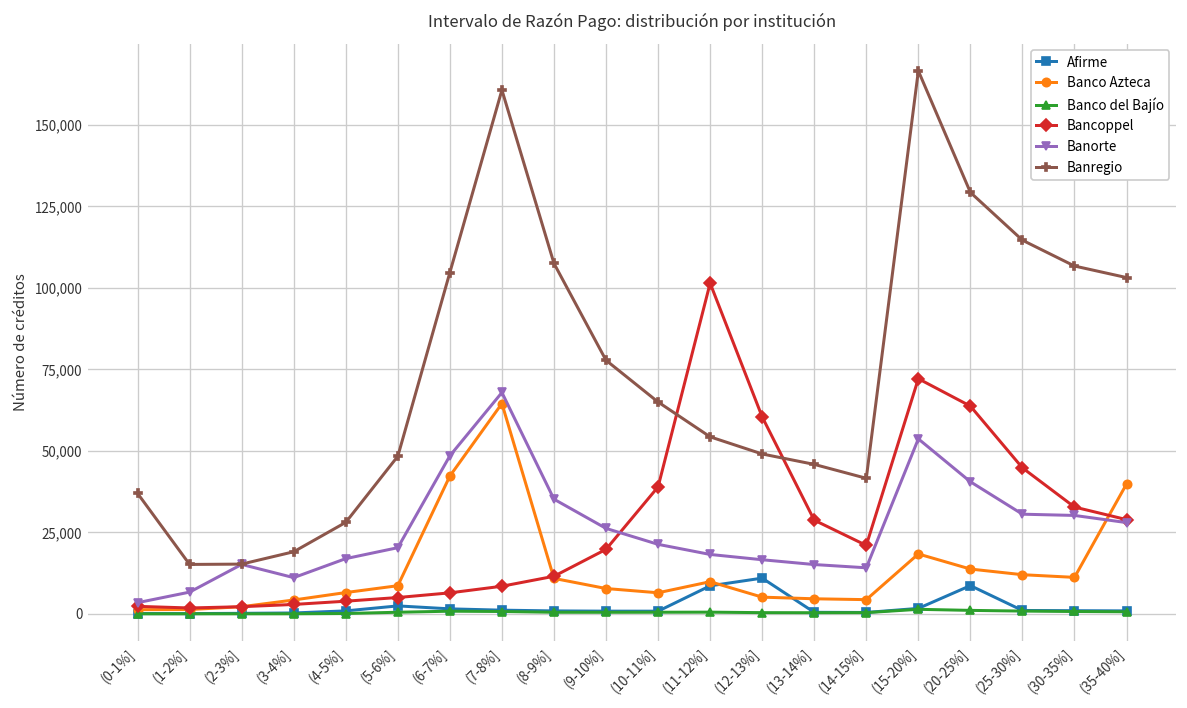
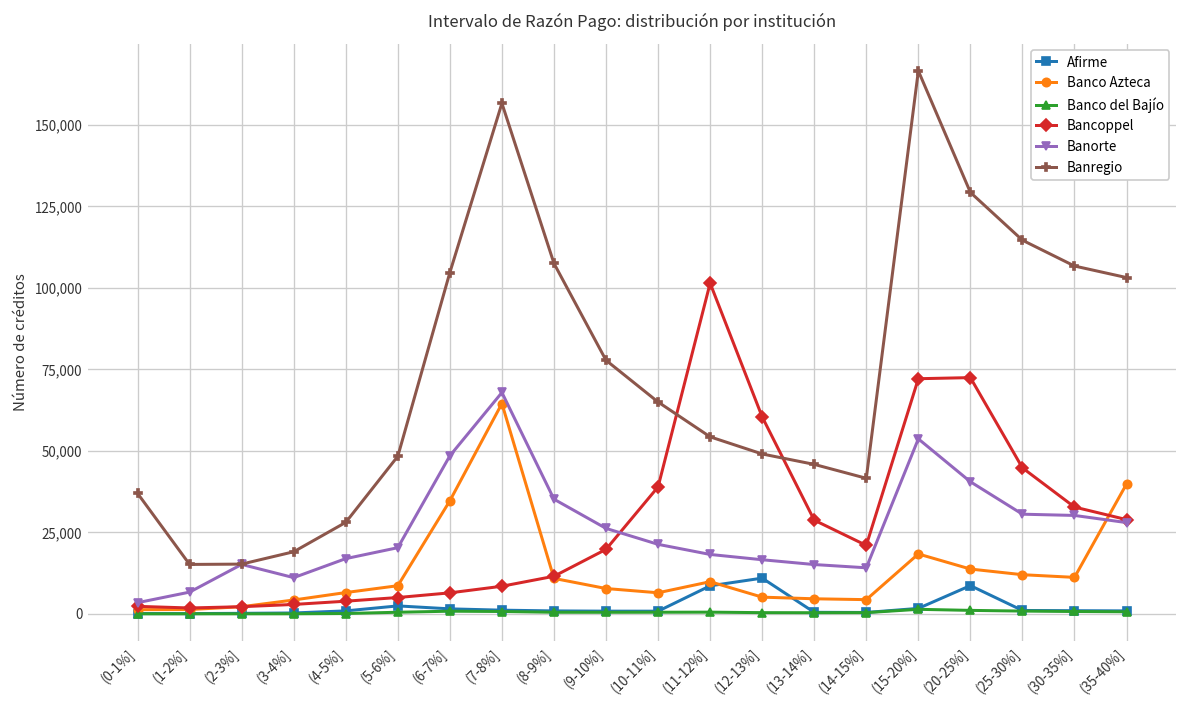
  {
    "Afirme": {
      "(5-6%]": "2,000",
      "(11-12%]": "9,000",
      "(12-13%]": "11,000",
      "(20-25%]": "9,000"
    },
    "Banco Azteca": {
      "(0-1%]": "1,000",
      "(3-4%]": "4,000",
      "(4-5%]": "7,000",
      "(5-6%]": "9,000",
-     "(6-7%]": "42,000",
+     "(6-7%]": "35,000",
      "(7-8%]": "65,000",
      "(9-10%]": "8,000",
      "(10-11%]": "6,000",
      "(11-12%]": "10,000",
      "(12-13%]": "5,000",
      "(13-14%]": "5,000",
      "(14-15%]": "4,000",
      "(15-20%]": "18,000",
      "(20-25%]": "14,000",
      "(25-30%]": "12,000",
      "(30-35%]": "11,000",
      "(35-40%]": "40,000"
    },
    "Banco del Bajío": {
      "(5-6%]": "0",
      "(11-12%]": "1,000",
      "(12-13%]": "0",
      "(20-25%]": "1,000"
    },
    "Bancoppel": {
      "(0-1%]": "2,000",
      "(3-4%]": "3,000",
      "(4-5%]": "4,000",
      "(5-6%]": "5,000",
      "(6-7%]": "6,000",
      "(7-8%]": "8,000",
      "(9-10%]": "20,000",
      "(10-11%]": "39,000",
      "(11-12%]": "101,000",
      "(12-13%]": "60,000",
      "(13-14%]": "29,000",
      "(14-15%]": "21,000",
      "(15-20%]": "72,000",
-     "(20-25%]": "64,000",
+     "(20-25%]": "72,000",
      "(25-30%]": "45,000",
      "(30-35%]": "33,000"
    },
    "Banorte": {
      "(0-1%]": "3,000",
      "(1-2%]": "7,000",
      "(3-4%]": "11,000",
      "(4-5%]": "17,000",
      "(5-6%]": "20,000",
      "(6-7%]": "48,000",
      "(7-8%]": "68,000",
      "(8-9%]": "35,000",
      "(9-10%]": "26,000",
      "(10-11%]": "21,000",
      "(11-12%]": "18,000",
      "(12-13%]": "17,000",
      "(13-14%]": "15,000",
      "(14-15%]": "14,000",
      "(15-20%]": "54,000",
      "(20-25%]": "41,000",
      "(25-30%]": "31,000",
      "(30-35%]": "30,000"
    },
    "Banregio": {
      "(0-1%]": "37,000",
      "(1-2%]": "15,000",
      "(3-4%]": "19,000",
      "(4-5%]": "28,000",
      "(5-6%]": "48,000",
      "(6-7%]": "105,000",
-     "(7-8%]": "161,000",
+     "(7-8%]": "157,000",
      "(8-9%]": "108,000",
      "(9-10%]": "78,000",
      "(10-11%]": "65,000",
      "(11-12%]": "54,000",
      "(12-13%]": "49,000",
      "(13-14%]": "46,000",
      "(14-15%]": "42,000",
      "(15-20%]": "167,000",
      "(20-25%]": "129,000",
      "(25-30%]": "115,000",
      "(30-35%]": "107,000",
      "(35-40%]": "103,000"
    }
  }
